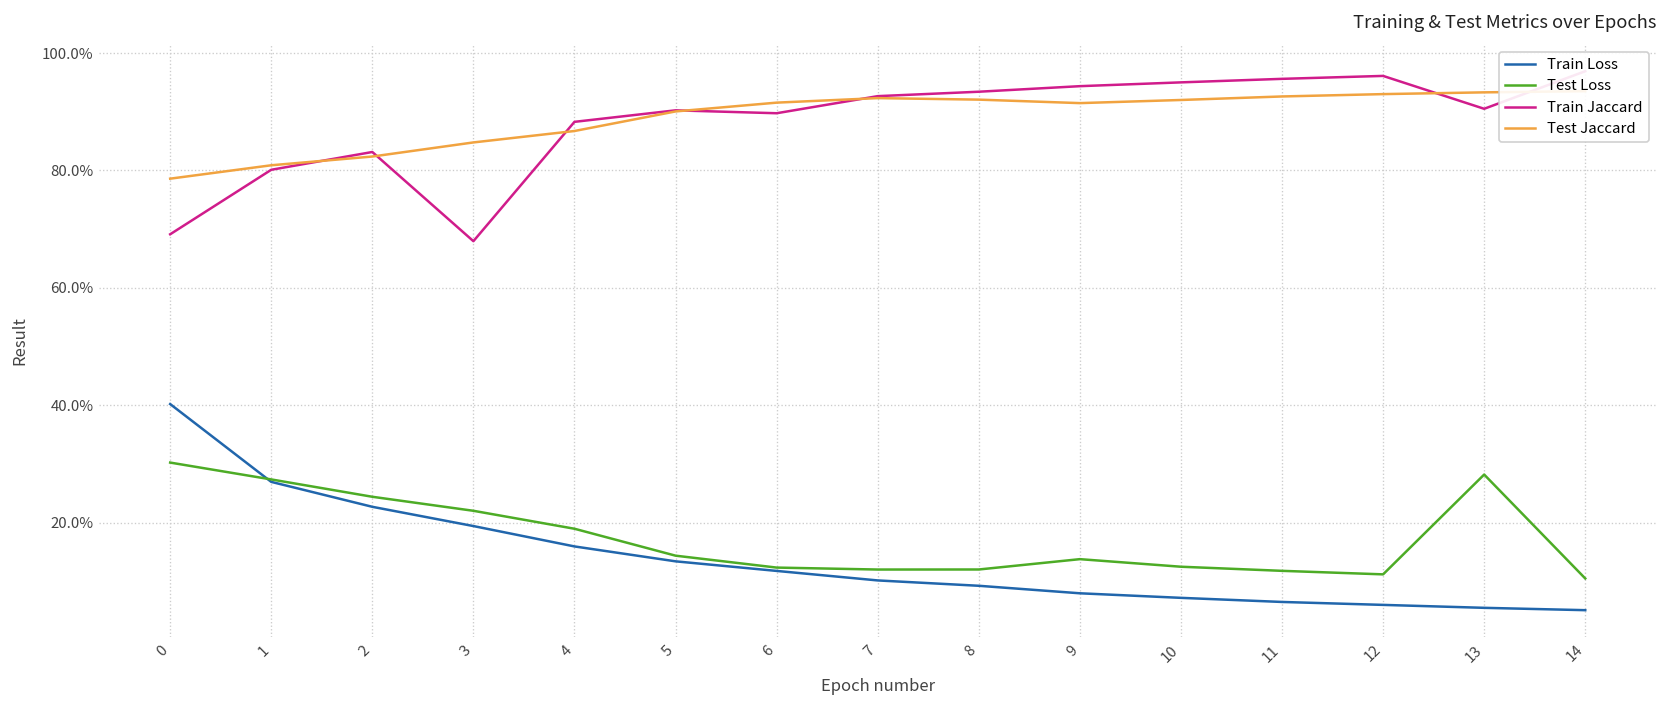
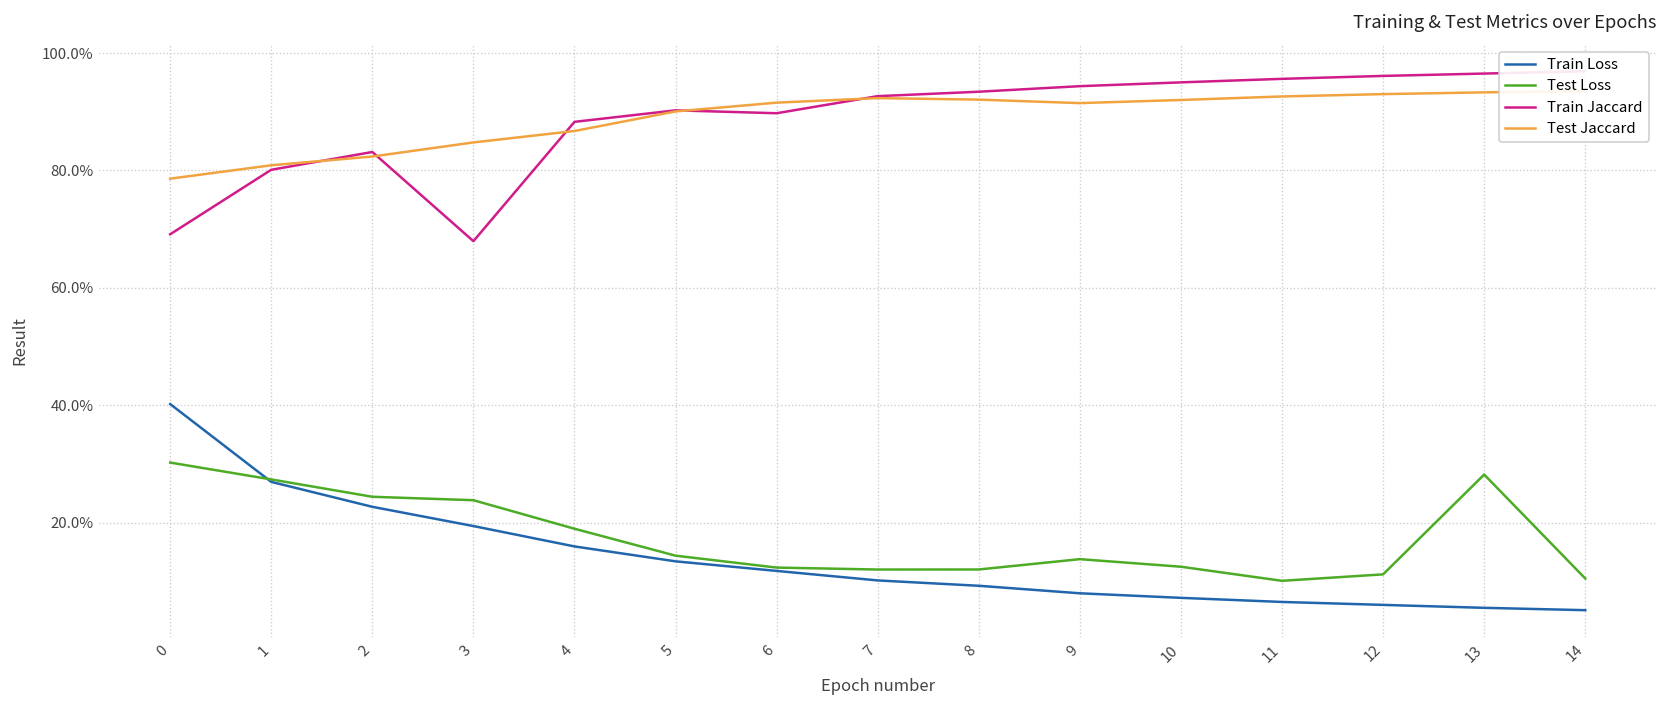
  {
    "Train Loss": {
      "0": "40%",
      "2": "23%",
      "3": "19%",
      "4": "16%",
      "5": "13%",
      "6": "12%",
      "7": "10%",
      "8": "9%",
      "9": "8%",
      "10": "7%",
      "11": "7%",
      "12": "6%",
      "13": "6%",
      "14": "5%"
    },
    "Test Loss": {
      "0": "30%",
      "2": "24%",
-     "3": "22%",
+     "3": "24%",
      "4": "19%",
      "5": "14%",
      "6": "12%",
      "7": "12%",
      "8": "12%",
      "9": "14%",
      "10": "13%",
-     "11": "12%",
+     "11": "10%",
      "12": "11%",
      "13": "28%",
      "14": "11%"
    },
    "Train Jaccard": {
      "0": "69%",
      "1": "80%",
      "2": "83%",
      "3": "68%",
      "4": "88%",
      "6": "90%",
      "8": "93%",
      "9": "94%",
      "10": "95%",
      "11": "96%",
      "12": "96%",
-     "13": "91%"
+     "13": "97%"
    },
    "Test Jaccard": {
      "0": "79%",
      "1": "81%",
      "2": "82%",
      "3": "85%",
      "4": "87%",
      "6": "92%",
      "8": "92%",
      "9": "91%",
      "10": "92%",
      "11": "93%",
      "12": "93%",
      "13": "93%"
    }
  }
